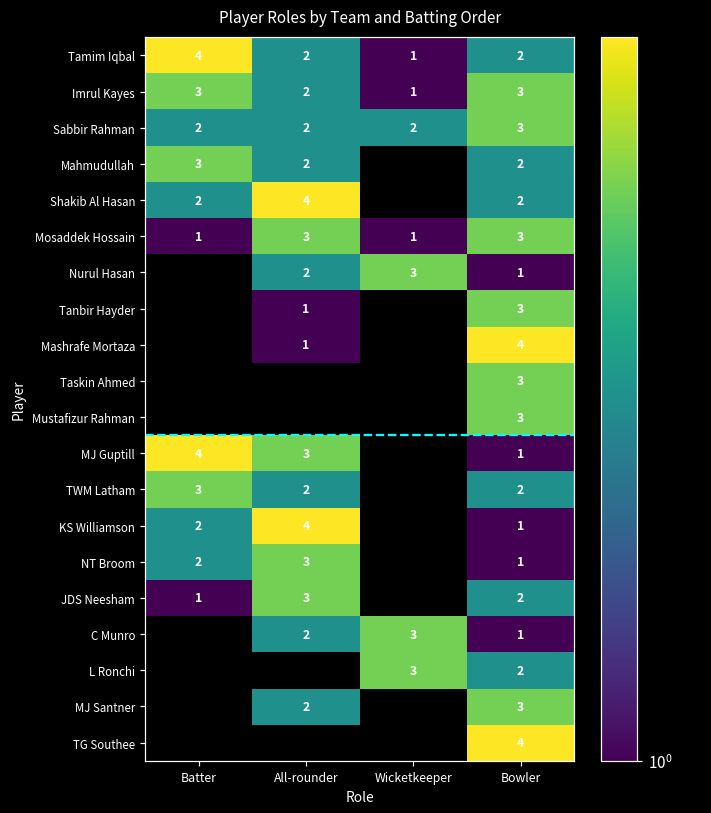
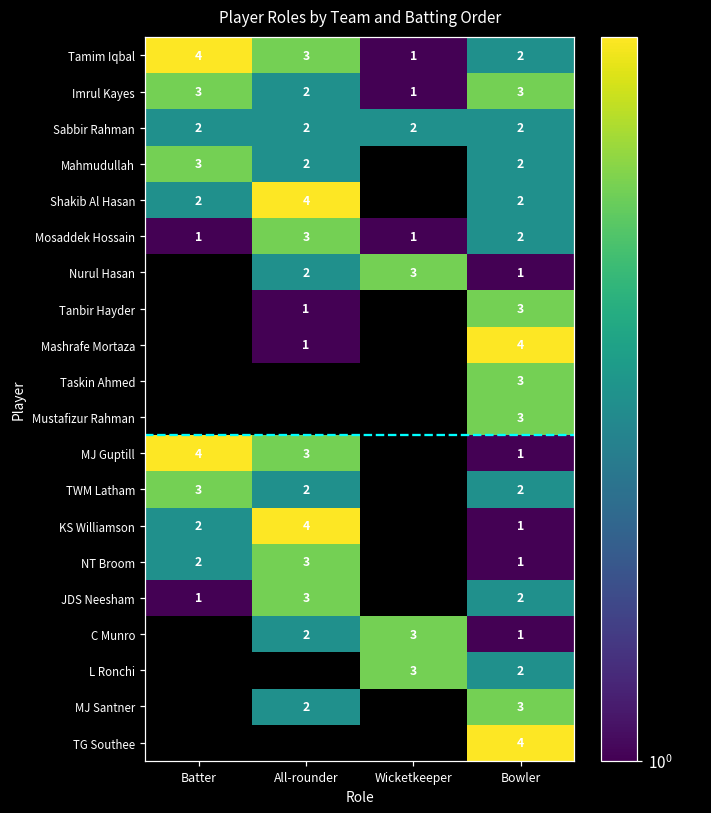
  {
    "Tamim Iqbal": {
      "Batter": 4,
-     "All-rounder": 2,
+     "All-rounder": 3,
      "Wicketkeeper": 1,
      "Bowler": 2
    },
    "Imrul Kayes": {
      "Batter": 3,
      "All-rounder": 2,
      "Wicketkeeper": 1,
      "Bowler": 3
    },
    "Sabbir Rahman": {
      "Batter": 2,
      "All-rounder": 2,
      "Wicketkeeper": 2,
-     "Bowler": 3
+     "Bowler": 2
    },
    "Mahmudullah": {
      "Batter": 3,
      "All-rounder": 2,
      "Bowler": 2
    },
    "Shakib Al Hasan": {
      "Batter": 2,
      "All-rounder": 4,
      "Bowler": 2
    },
    "Mosaddek Hossain": {
      "Batter": 1,
      "All-rounder": 3,
      "Wicketkeeper": 1,
-     "Bowler": 3
+     "Bowler": 2
    },
    "Nurul Hasan": {
      "All-rounder": 2,
      "Wicketkeeper": 3,
      "Bowler": 1
    },
    "Tanbir Hayder": {
      "All-rounder": 1,
      "Bowler": 3
    },
    "Mashrafe Mortaza": {
      "All-rounder": 1,
      "Bowler": 4
    },
    "Taskin Ahmed": {
      "Bowler": 3
    },
    "Mustafizur Rahman": {
      "Bowler": 3
    },
    "MJ Guptill": {
      "Batter": 4,
      "All-rounder": 3,
      "Bowler": 1
    },
    "TWM Latham": {
      "Batter": 3,
      "All-rounder": 2,
      "Bowler": 2
    },
    "KS Williamson": {
      "Batter": 2,
      "All-rounder": 4,
      "Bowler": 1
    },
    "NT Broom": {
      "Batter": 2,
      "All-rounder": 3,
      "Bowler": 1
    },
    "JDS Neesham": {
      "Batter": 1,
      "All-rounder": 3,
      "Bowler": 2
    },
    "C Munro": {
      "All-rounder": 2,
      "Wicketkeeper": 3,
      "Bowler": 1
    },
    "L Ronchi": {
      "Wicketkeeper": 3,
      "Bowler": 2
    },
    "MJ Santner": {
      "All-rounder": 2,
      "Bowler": 3
    },
    "TG Southee": {
      "Bowler": 4
    }
  }
